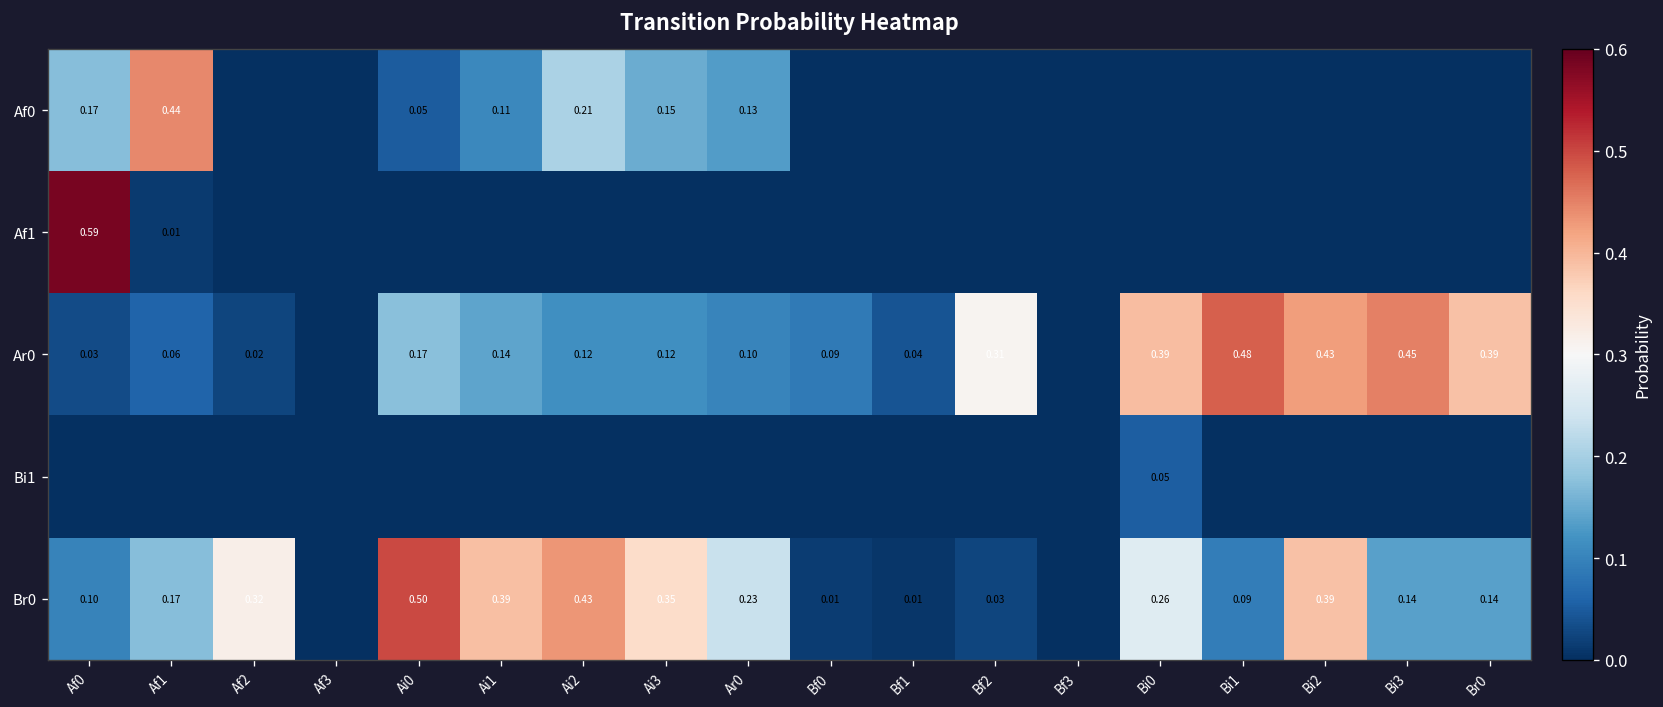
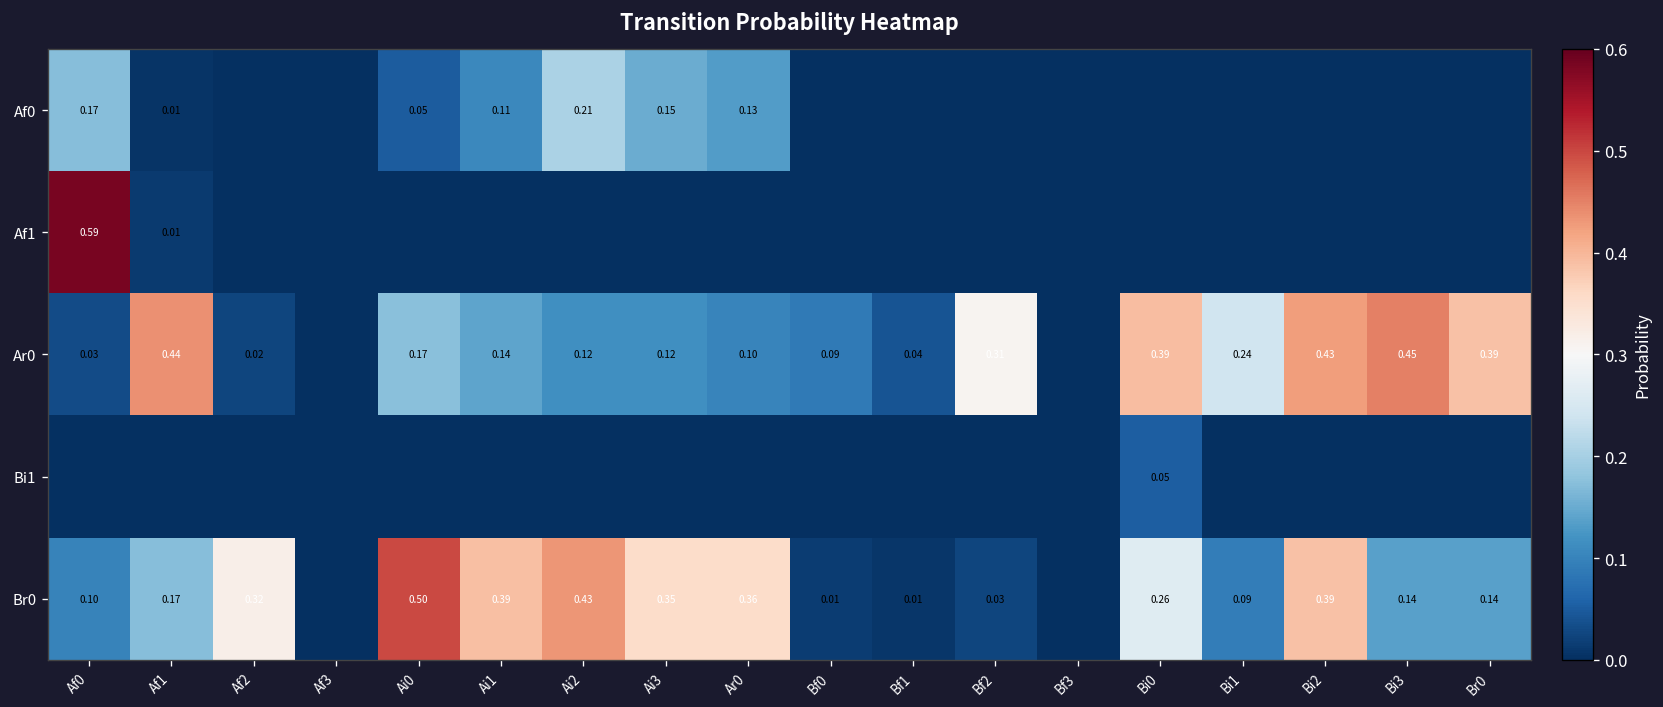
  {
    "Af0": {
      "Af0": 0.17,
-     "Af1": 0.44,
+     "Af1": 0.01,
      "Ai0": 0.05,
      "Ai1": 0.11,
      "Ai2": 0.21,
      "Ai3": 0.15,
      "Ar0": 0.13
    },
    "Af1": {
      "Af0": 0.59,
      "Af1": 0.01
    },
    "Ar0": {
      "Af0": 0.03,
-     "Af1": 0.06,
+     "Af1": 0.44,
      "Af2": 0.02,
      "Ai0": 0.17,
      "Ai1": 0.14,
      "Ai2": 0.12,
      "Ai3": 0.12,
      "Ar0": 0.10,
      "Bf0": 0.09,
      "Bf1": 0.04,
      "Bi0": 0.39,
-     "Bi1": 0.48,
+     "Bi1": 0.24,
      "Bi2": 0.43,
      "Bi3": 0.45,
      "Br0": 0.39
    },
    "Bi1": {
      "Bi0": 0.05
    },
    "Br0": {
      "Af0": 0.10,
      "Af1": 0.17,
      "Ai0": 0.50,
      "Ai1": 0.39,
      "Ai2": 0.43,
      "Ai3": 0.35,
-     "Ar0": 0.23,
+     "Ar0": 0.36,
      "Bf0": 0.01,
      "Bf1": 0.01,
      "Bf2": 0.03,
      "Bi0": 0.26,
      "Bi1": 0.09,
      "Bi2": 0.39,
      "Bi3": 0.14,
      "Br0": 0.14
    }
  }
